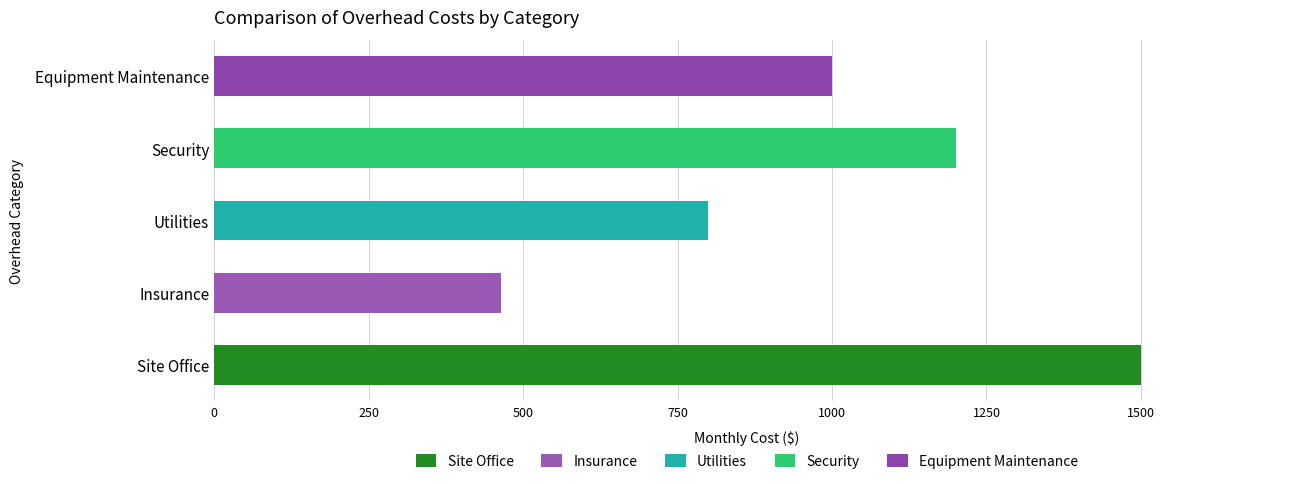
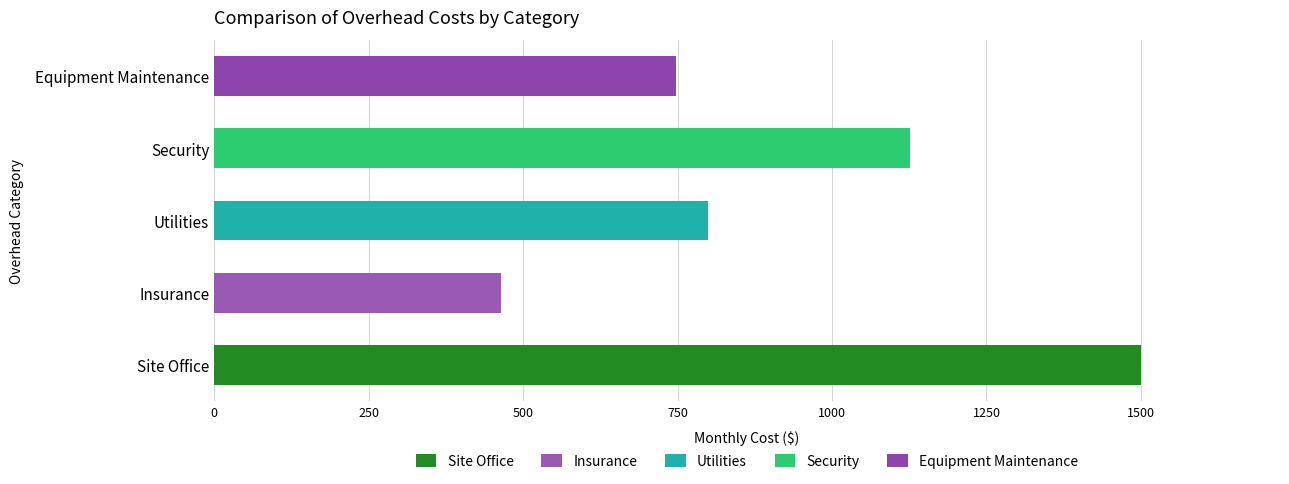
  {
-   "Equipment Maintenance": 1000,
-   "Security": 1200,
+   "Equipment Maintenance": 750,
+   "Security": 1130,
    "Utilities": 800,
    "Insurance": 470,
    "Site Office": 1500
  }
